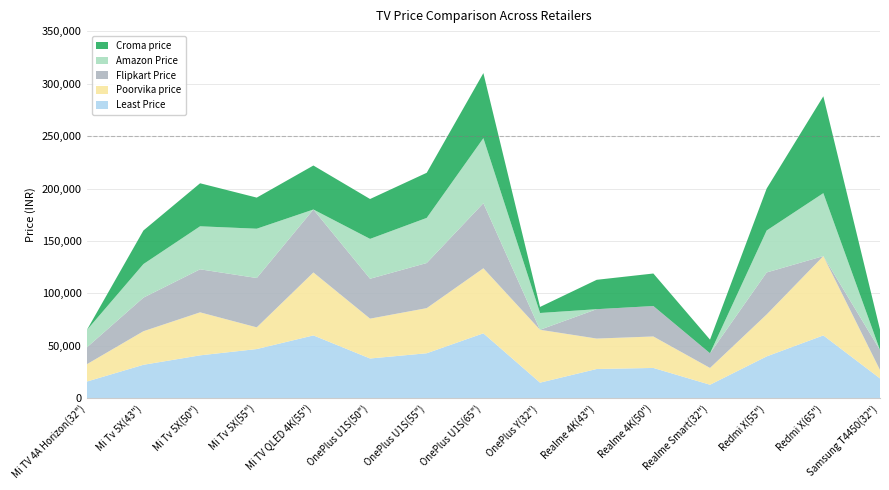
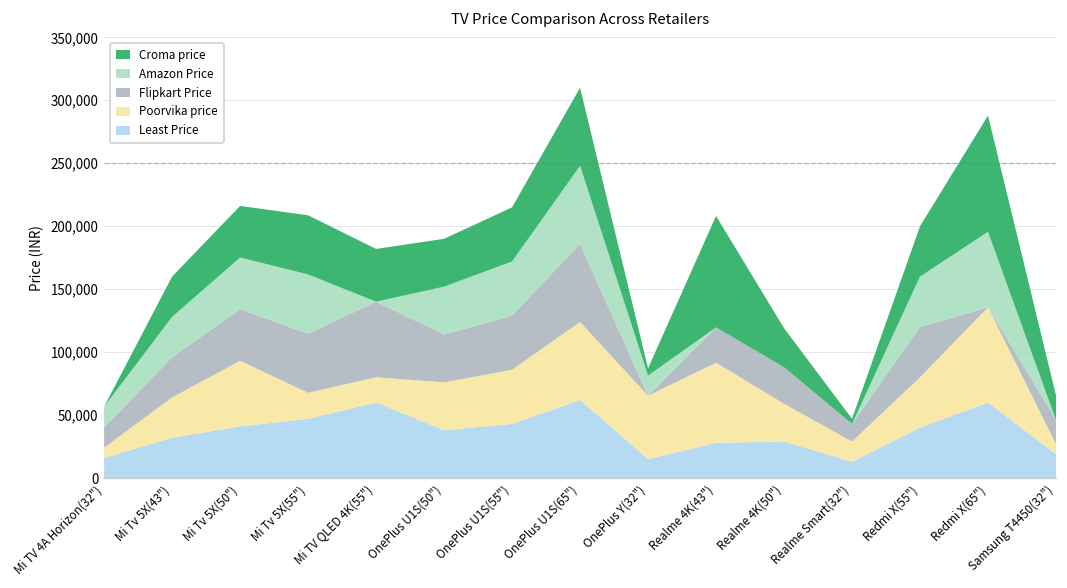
  {
    "Poorvika price": {
-     "Mi TV 4A Horizon(32\")": "16,000",
+     "Mi TV 4A Horizon(32\")": "8,000",
      "Mi Tv 5X(43\")": "32,000",
-     "Mi Tv 5X(50\")": "41,000",
+     "Mi Tv 5X(50\")": "52,000",
      "Mi Tv 5X(55\")": "21,000",
-     "Mi TV QLED 4K(55\")": "60,000",
+     "Mi TV QLED 4K(55\")": "20,000",
      "OnePlus U1S(50\")": "38,000",
      "OnePlus U1S(55\")": "43,000",
      "OnePlus U1S(65\")": "62,000",
-     "Realme 4K(43\")": "29,000",
+     "Realme 4K(43\")": "64,000",
      "Realme 4K(50\")": "30,000",
      "Realme Smart(32\")": "16,000",
      "Redmi X(55\")": "40,000",
      "Samsung T4450(32\")": "8,000"
    },
    "Croma price": {
      "Mi Tv 5X(43\")": "32,000",
      "Mi Tv 5X(50\")": "41,000",
-     "Mi Tv 5X(55\")": "30,000",
+     "Mi Tv 5X(55\")": "47,000",
      "Mi TV QLED 4K(55\")": "42,000",
      "OnePlus U1S(50\")": "38,000",
      "OnePlus U1S(55\")": "43,000",
      "OnePlus U1S(65\")": "62,000",
      "OnePlus Y(32\")": "6,000",
-     "Realme 4K(43\")": "28,000",
+     "Realme 4K(43\")": "89,000",
      "Realme 4K(50\")": "31,000",
-     "Realme Smart(32\")": "13,000",
+     "Realme Smart(32\")": "4,000",
      "Redmi X(55\")": "40,000",
      "Redmi X(65\")": "92,000",
      "Samsung T4450(32\")": "20,000"
    }
  }
